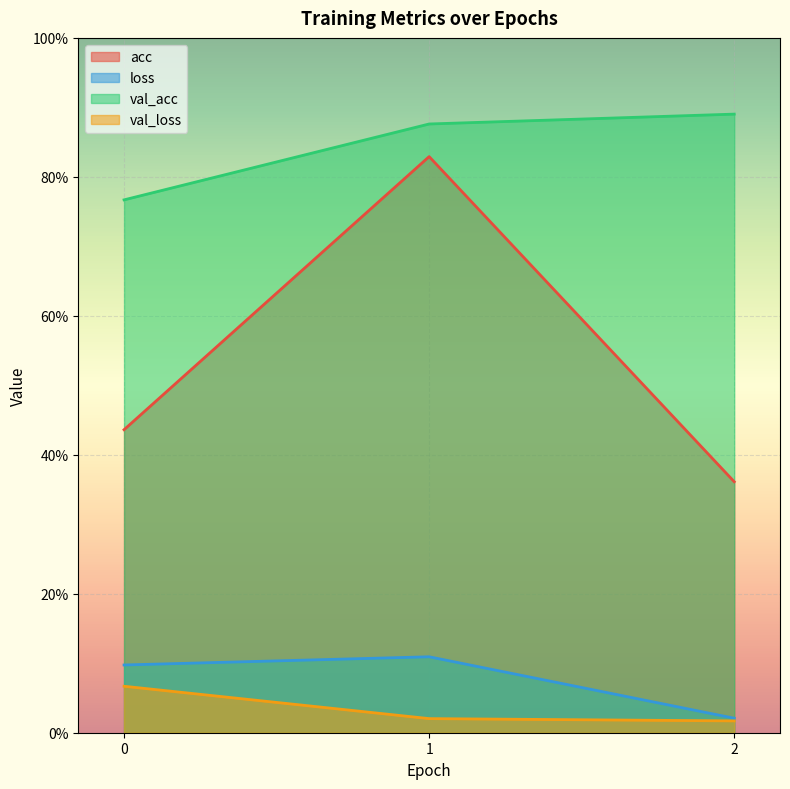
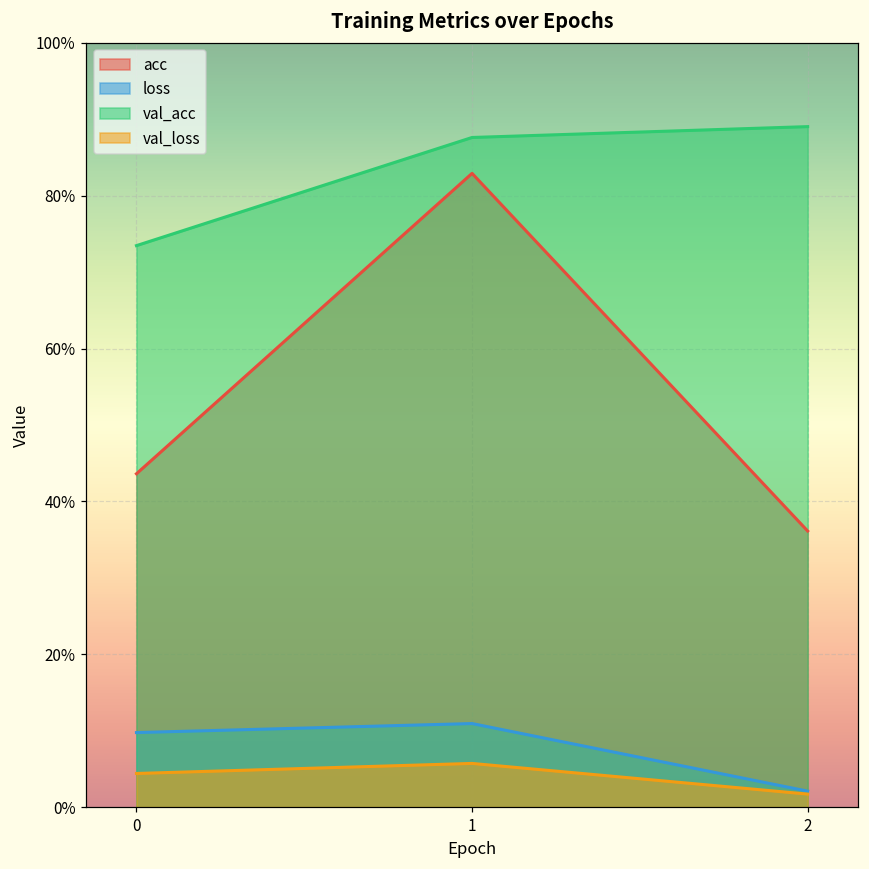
  {
    "acc": {
      "0": "44%",
      "1": "83%",
      "2": "36%"
    },
    "loss": {
      "0": "10%",
      "1": "11%",
      "2": "2%"
    },
    "val_acc": {
-     "0": "77%",
+     "0": "73%",
      "1": "88%",
      "2": "89%"
    },
    "val_loss": {
-     "0": "7%",
-     "1": "2%",
+     "0": "4%",
+     "1": "6%",
      "2": "2%"
    }
  }
